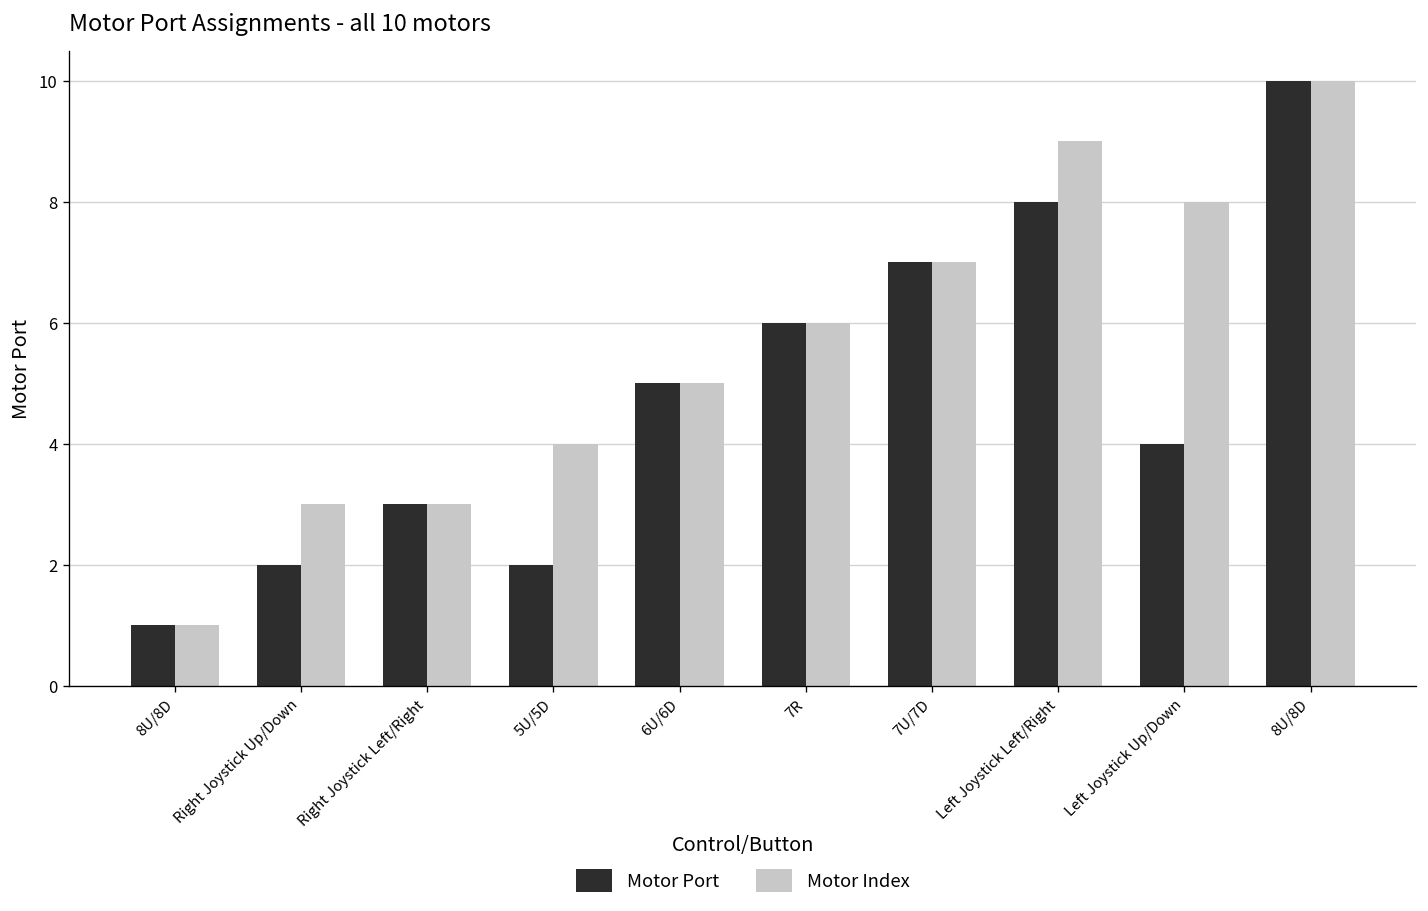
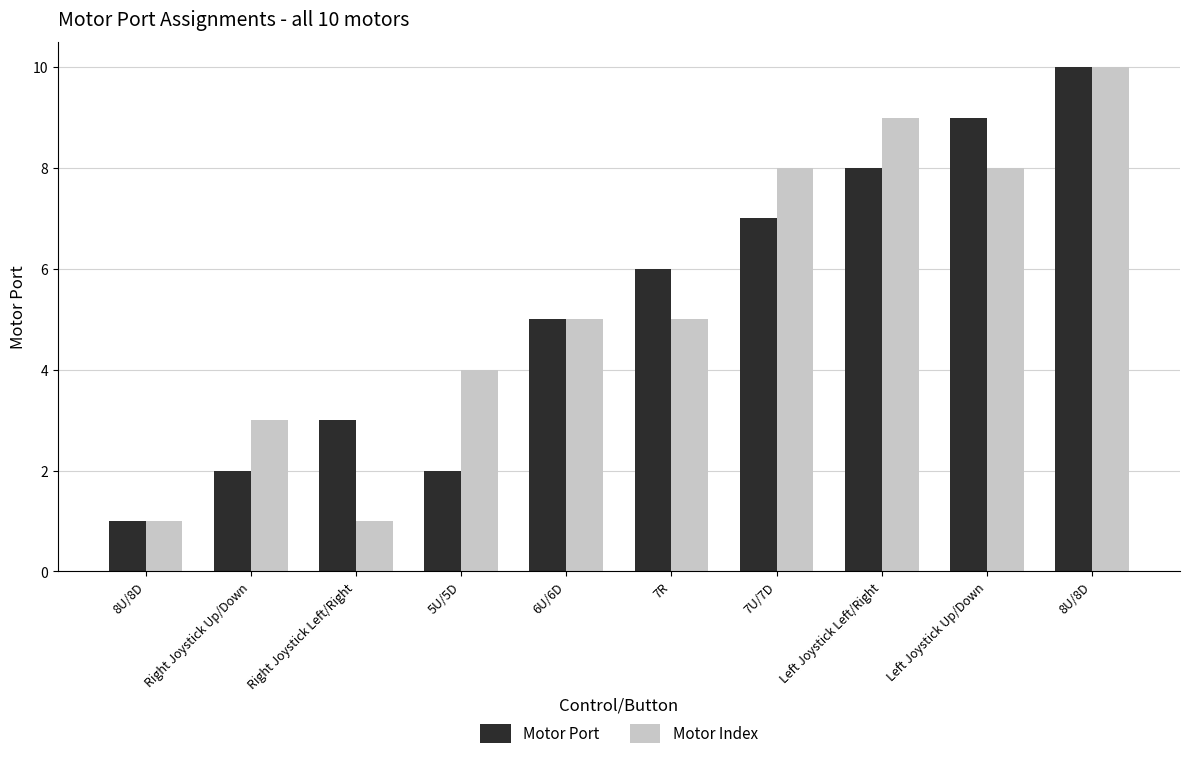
  {
    "Motor Port": {
      "Right Joystick Up/Down": 2,
      "Right Joystick Left/Right": 3,
      "5U/5D": 2,
      "6U/6D": 5,
      "7R": 6,
      "7U/7D": 7,
      "Left Joystick Left/Right": 8,
-     "Left Joystick Up/Down": 4
+     "Left Joystick Up/Down": 9
    },
    "Motor Index": {
      "Right Joystick Up/Down": 3,
-     "Right Joystick Left/Right": 3,
+     "Right Joystick Left/Right": 1,
      "5U/5D": 4,
      "6U/6D": 5,
-     "7R": 6,
-     "7U/7D": 7,
+     "7R": 5,
+     "7U/7D": 8,
      "Left Joystick Left/Right": 9,
      "Left Joystick Up/Down": 8
    }
  }
